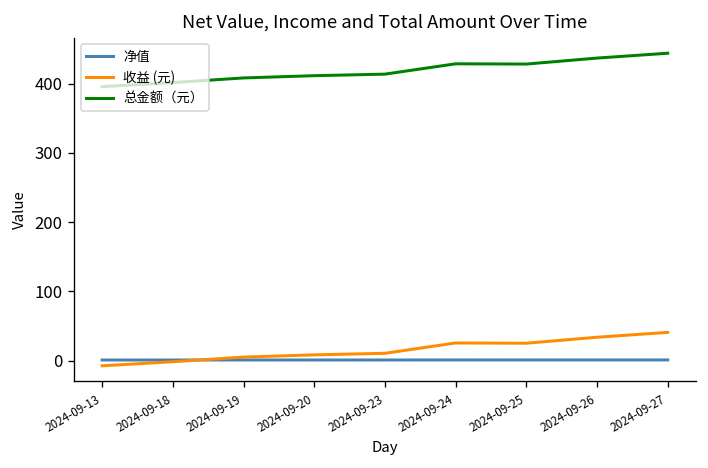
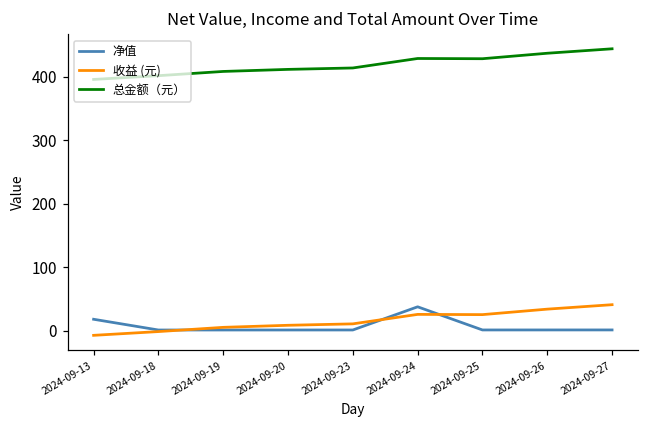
  {
    "净值": {
-     "2024-09-13": 0,
+     "2024-09-13": 20,
      "2024-09-20": 0,
      "2024-09-23": 0,
-     "2024-09-24": 0,
+     "2024-09-24": 40,
      "2024-09-25": 0,
      "2024-09-26": 0,
      "2024-09-27": 0
    },
    "收益 (元)": {
      "2024-09-13": -10,
      "2024-09-20": 10,
      "2024-09-23": 10,
      "2024-09-24": 30,
      "2024-09-25": 30,
      "2024-09-26": 30,
      "2024-09-27": 40
    },
    "总金额（元）": {
      "2024-09-19": 410,
      "2024-09-20": 410,
      "2024-09-23": 410,
      "2024-09-24": 430,
      "2024-09-25": 430,
      "2024-09-26": 440,
      "2024-09-27": 440
    }
  }
